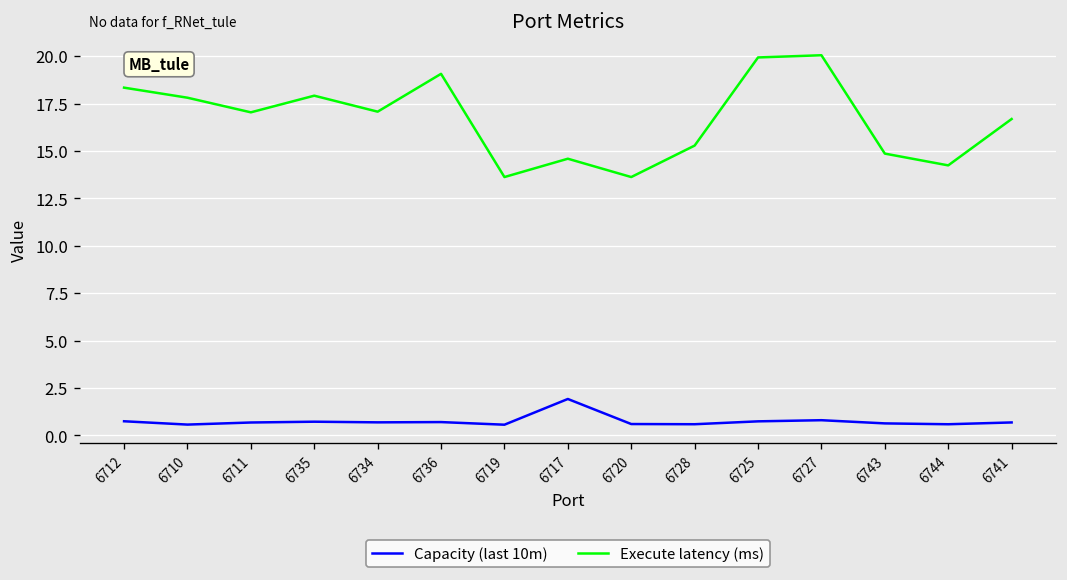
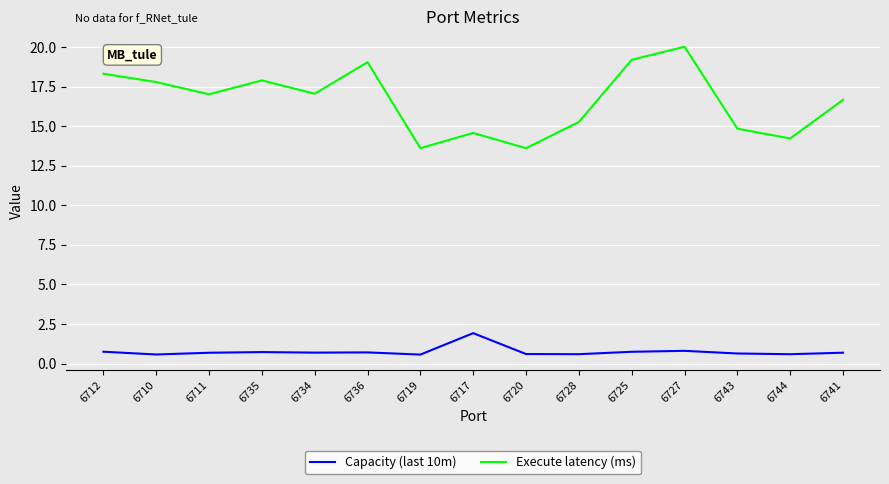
  {
    "Capacity (last 10m)": {
      "6712": 0.7,
      "6710": 0.6,
      "6711": 0.7,
      "6735": 0.7,
      "6734": 0.7,
      "6736": 0.7,
      "6719": 0.6,
      "6717": 1.9,
      "6720": 0.6,
      "6728": 0.6,
      "6725": 0.7,
      "6727": 0.8,
      "6743": 0.6,
      "6744": 0.6,
      "6741": 0.7
    },
    "Execute latency (ms)": {
      "6712": 18.3,
      "6710": 17.8,
      "6711": 17.0,
      "6735": 17.9,
      "6734": 17.1,
      "6736": 19.1,
      "6719": 13.6,
      "6717": 14.6,
      "6720": 13.6,
      "6728": 15.3,
-     "6725": 19.9,
+     "6725": 19.2,
      "6727": 20.0,
      "6743": 14.9,
      "6744": 14.2,
      "6741": 16.7
    }
  }
